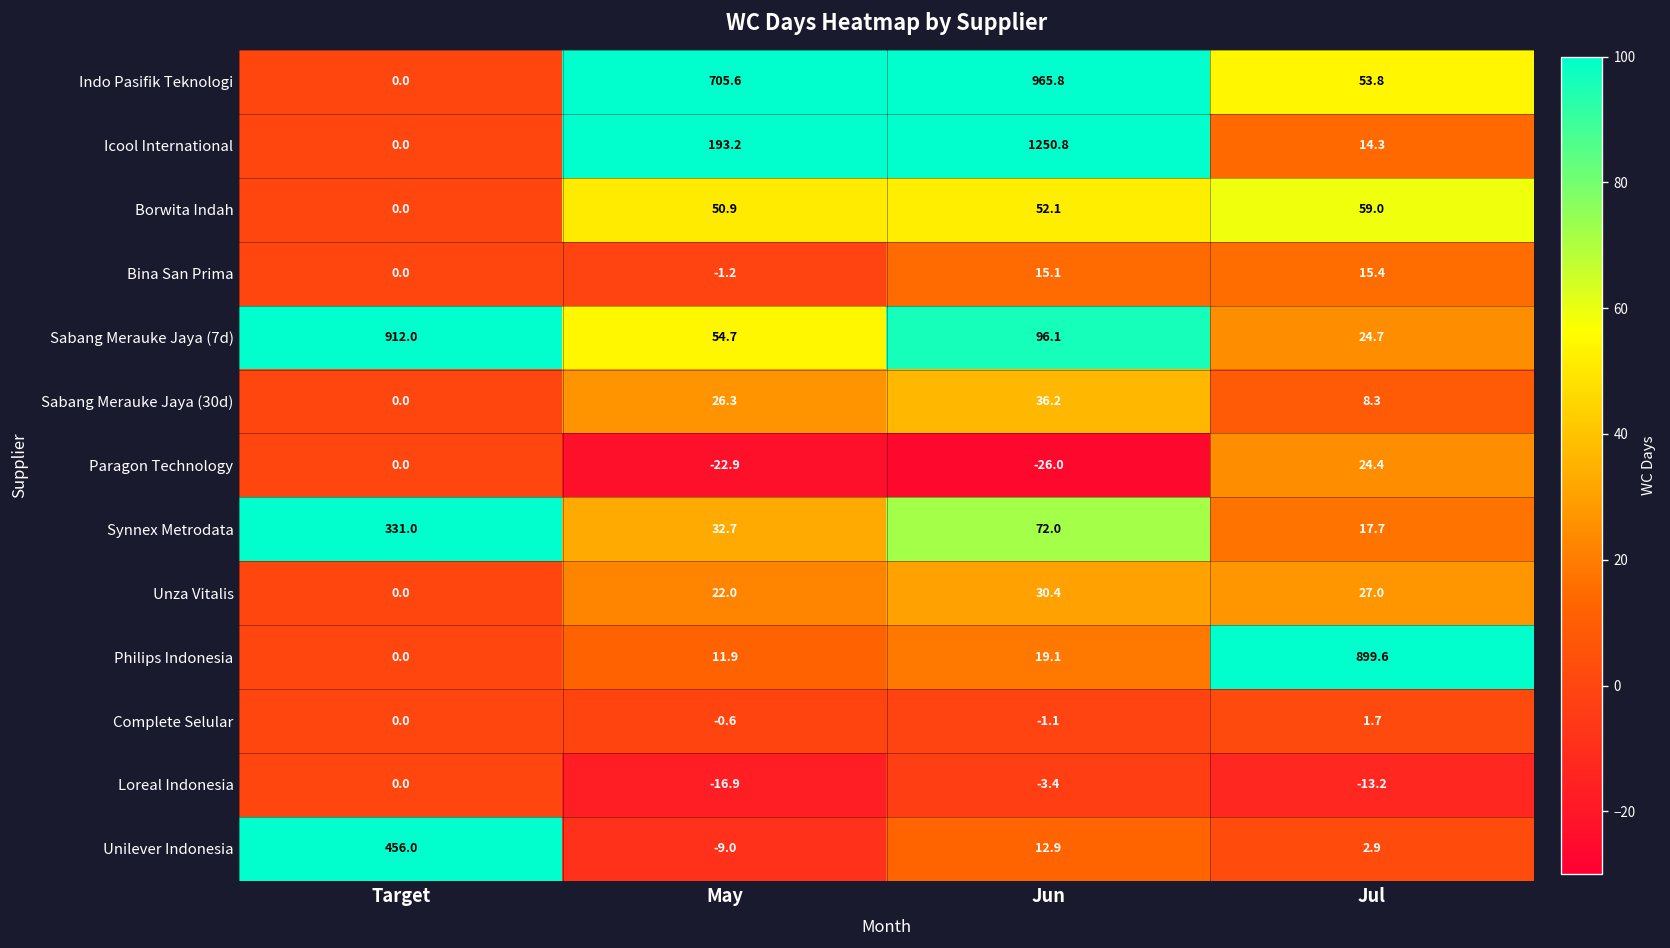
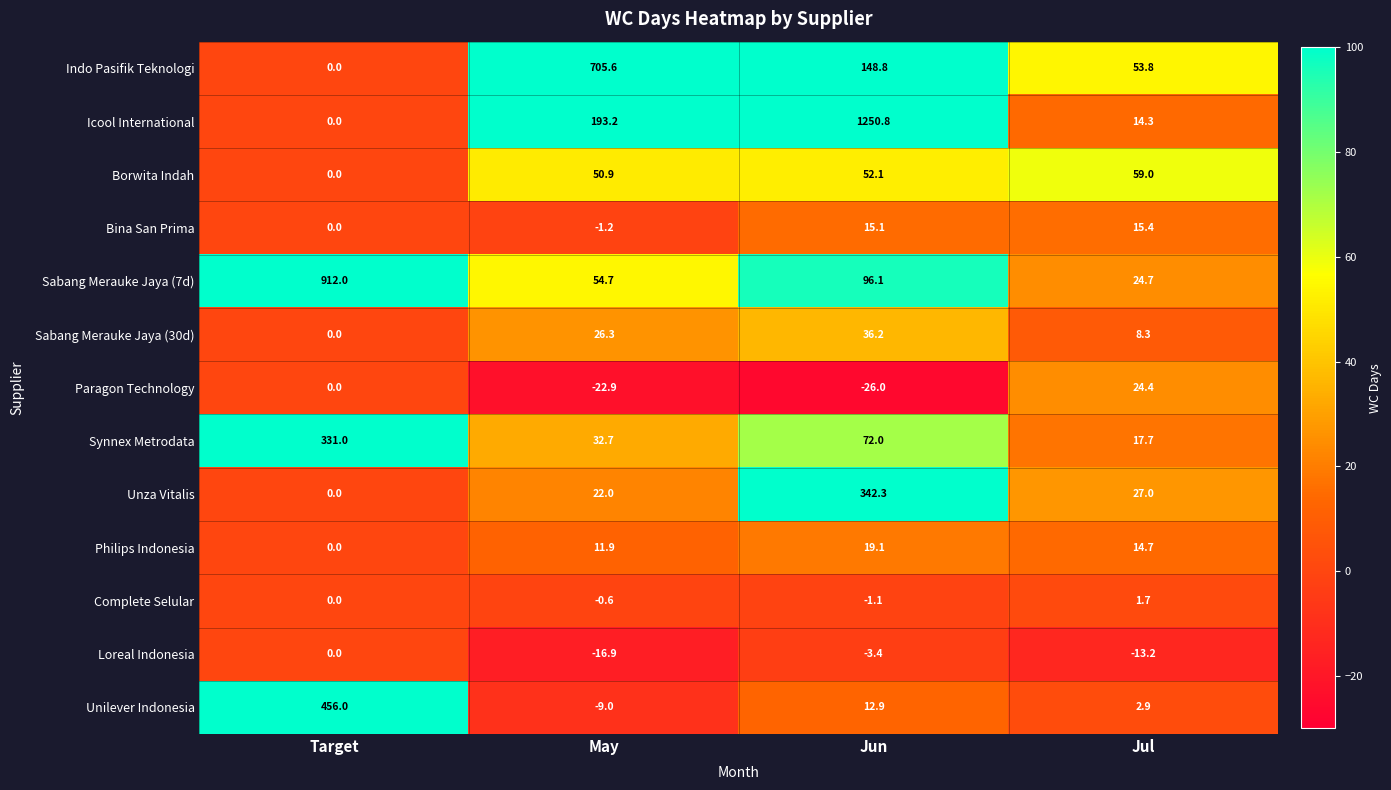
  {
    "Indo Pasifik Teknologi": {
      "Target": 0.0,
      "May": 705.6,
-     "Jun": 965.8,
+     "Jun": 148.8,
      "Jul": 53.8
    },
    "Icool International": {
      "Target": 0.0,
      "May": 193.2,
      "Jun": 1250.8,
      "Jul": 14.3
    },
    "Borwita Indah": {
      "Target": 0.0,
      "May": 50.9,
      "Jun": 52.1,
      "Jul": 59.0
    },
    "Bina San Prima": {
      "Target": 0.0,
      "May": -1.2,
      "Jun": 15.1,
      "Jul": 15.4
    },
    "Sabang Merauke Jaya (7d)": {
      "Target": 912.0,
      "May": 54.7,
      "Jun": 96.1,
      "Jul": 24.7
    },
    "Sabang Merauke Jaya (30d)": {
      "Target": 0.0,
      "May": 26.3,
      "Jun": 36.2,
      "Jul": 8.3
    },
    "Paragon Technology": {
      "Target": 0.0,
      "May": -22.9,
      "Jun": -26.0,
      "Jul": 24.4
    },
    "Synnex Metrodata": {
      "Target": 331.0,
      "May": 32.7,
      "Jun": 72.0,
      "Jul": 17.7
    },
    "Unza Vitalis": {
      "Target": 0.0,
      "May": 22.0,
-     "Jun": 30.4,
+     "Jun": 342.3,
      "Jul": 27.0
    },
    "Philips Indonesia": {
      "Target": 0.0,
      "May": 11.9,
      "Jun": 19.1,
-     "Jul": 899.6
+     "Jul": 14.7
    },
    "Complete Selular": {
      "Target": 0.0,
      "May": -0.6,
      "Jun": -1.1,
      "Jul": 1.7
    },
    "Loreal Indonesia": {
      "Target": 0.0,
      "May": -16.9,
      "Jun": -3.4,
      "Jul": -13.2
    },
    "Unilever Indonesia": {
      "Target": 456.0,
      "May": -9.0,
      "Jun": 12.9,
      "Jul": 2.9
    }
  }
